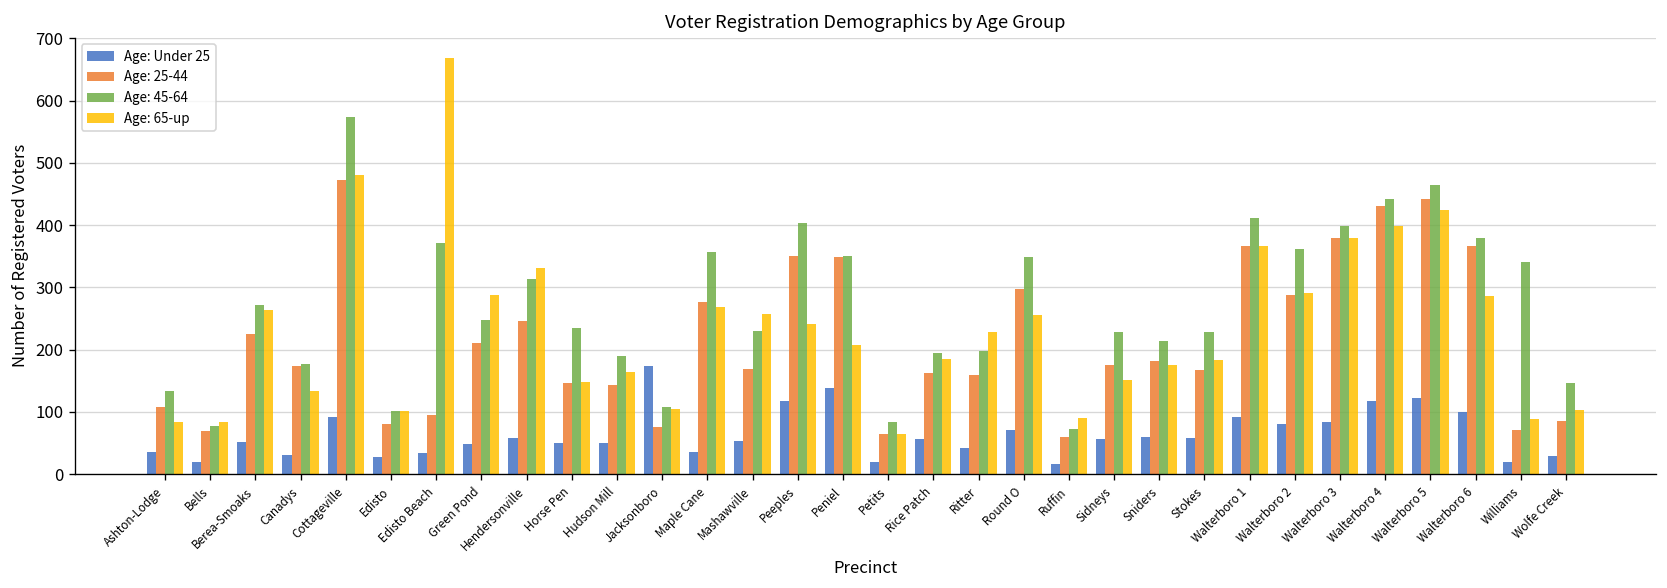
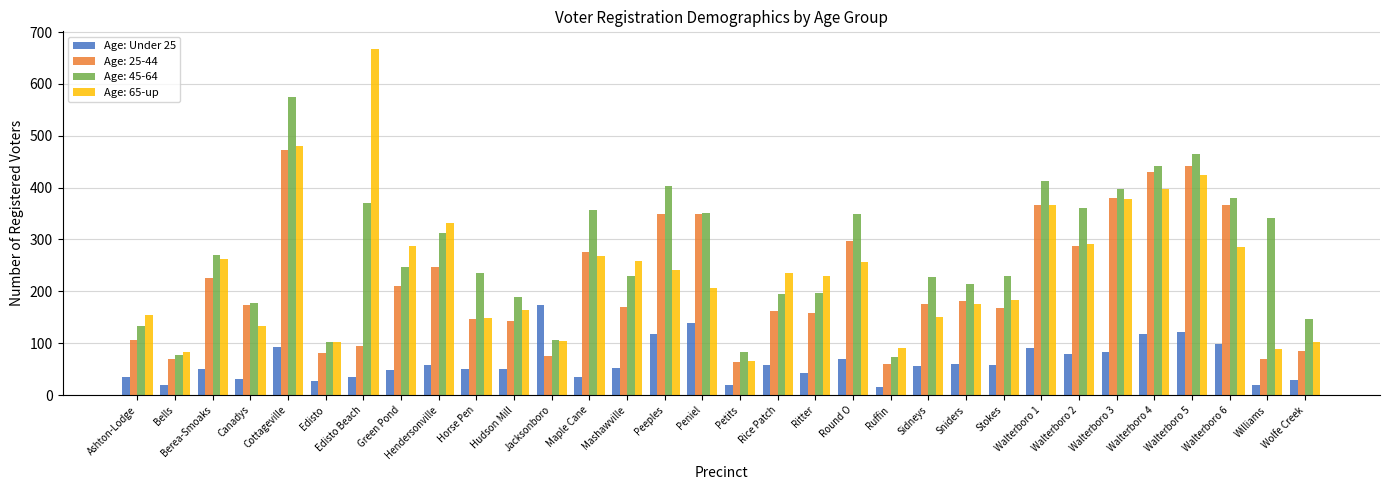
  {
    "Age: Under 25": {
      "Ashton-Lodge": 40,
      "Bells": 20,
      "Berea-Smoaks": 50,
      "Canadys": 30,
      "Cottageville": 90,
      "Edisto": 30,
      "Edisto Beach": 30,
      "Green Pond": 50,
      "Hendersonville": 60,
      "Horse Pen": 50,
      "Hudson Mill": 50,
      "Jacksonboro": 170,
      "Maple Cane": 40,
      "Mashawville": 50,
      "Peeples": 120,
      "Peniel": 140,
      "Petits": 20,
      "Rice Patch": 60,
      "Ritter": 40,
      "Round O": 70,
      "Ruffin": 20,
      "Sidneys": 60,
      "Sniders": 60,
      "Stokes": 60,
      "Walterboro 1": 90,
      "Walterboro 2": 80,
      "Walterboro 3": 80,
      "Walterboro 4": 120,
      "Walterboro 5": 120,
      "Walterboro 6": 100,
      "Williams": 20,
      "Wolfe Creek": 30
    },
    "Age: 25-44": {
      "Ashton-Lodge": 110,
      "Bells": 70,
      "Berea-Smoaks": 230,
      "Canadys": 170,
      "Cottageville": 470,
      "Edisto": 80,
      "Edisto Beach": 100,
      "Green Pond": 210,
      "Hendersonville": 250,
      "Horse Pen": 150,
      "Hudson Mill": 140,
      "Jacksonboro": 80,
      "Maple Cane": 280,
      "Mashawville": 170,
      "Peeples": 350,
      "Peniel": 350,
      "Petits": 60,
      "Rice Patch": 160,
      "Ritter": 160,
      "Round O": 300,
      "Ruffin": 60,
      "Sidneys": 180,
      "Sniders": 180,
      "Stokes": 170,
      "Walterboro 1": 370,
      "Walterboro 2": 290,
      "Walterboro 3": 380,
      "Walterboro 4": 430,
      "Walterboro 5": 440,
      "Walterboro 6": 370,
      "Williams": 70,
      "Wolfe Creek": 90
    },
    "Age: 45-64": {
      "Ashton-Lodge": 130,
      "Bells": 80,
      "Berea-Smoaks": 270,
      "Canadys": 180,
      "Cottageville": 570,
      "Edisto": 100,
      "Edisto Beach": 370,
      "Green Pond": 250,
      "Hendersonville": 310,
      "Horse Pen": 240,
      "Hudson Mill": 190,
      "Jacksonboro": 110,
      "Maple Cane": 360,
      "Mashawville": 230,
      "Peeples": 400,
      "Peniel": 350,
      "Petits": 80,
      "Rice Patch": 190,
      "Ritter": 200,
      "Round O": 350,
      "Ruffin": 70,
      "Sidneys": 230,
      "Sniders": 210,
      "Stokes": 230,
      "Walterboro 1": 410,
      "Walterboro 2": 360,
      "Walterboro 3": 400,
      "Walterboro 4": 440,
      "Walterboro 5": 470,
      "Walterboro 6": 380,
      "Williams": 340,
      "Wolfe Creek": 150
    },
    "Age: 65-up": {
-     "Ashton-Lodge": 80,
+     "Ashton-Lodge": 160,
      "Bells": 80,
      "Berea-Smoaks": 260,
      "Canadys": 130,
      "Cottageville": 480,
      "Edisto": 100,
      "Edisto Beach": 670,
      "Green Pond": 290,
      "Hendersonville": 330,
      "Horse Pen": 150,
      "Hudson Mill": 160,
      "Jacksonboro": 100,
      "Maple Cane": 270,
      "Mashawville": 260,
      "Peeples": 240,
      "Peniel": 210,
      "Petits": 70,
-     "Rice Patch": 190,
+     "Rice Patch": 240,
      "Ritter": 230,
      "Round O": 260,
      "Ruffin": 90,
      "Sidneys": 150,
      "Sniders": 180,
      "Stokes": 180,
      "Walterboro 1": 370,
      "Walterboro 2": 290,
      "Walterboro 3": 380,
      "Walterboro 4": 400,
      "Walterboro 5": 430,
      "Walterboro 6": 290,
      "Williams": 90,
      "Wolfe Creek": 100
    }
  }
